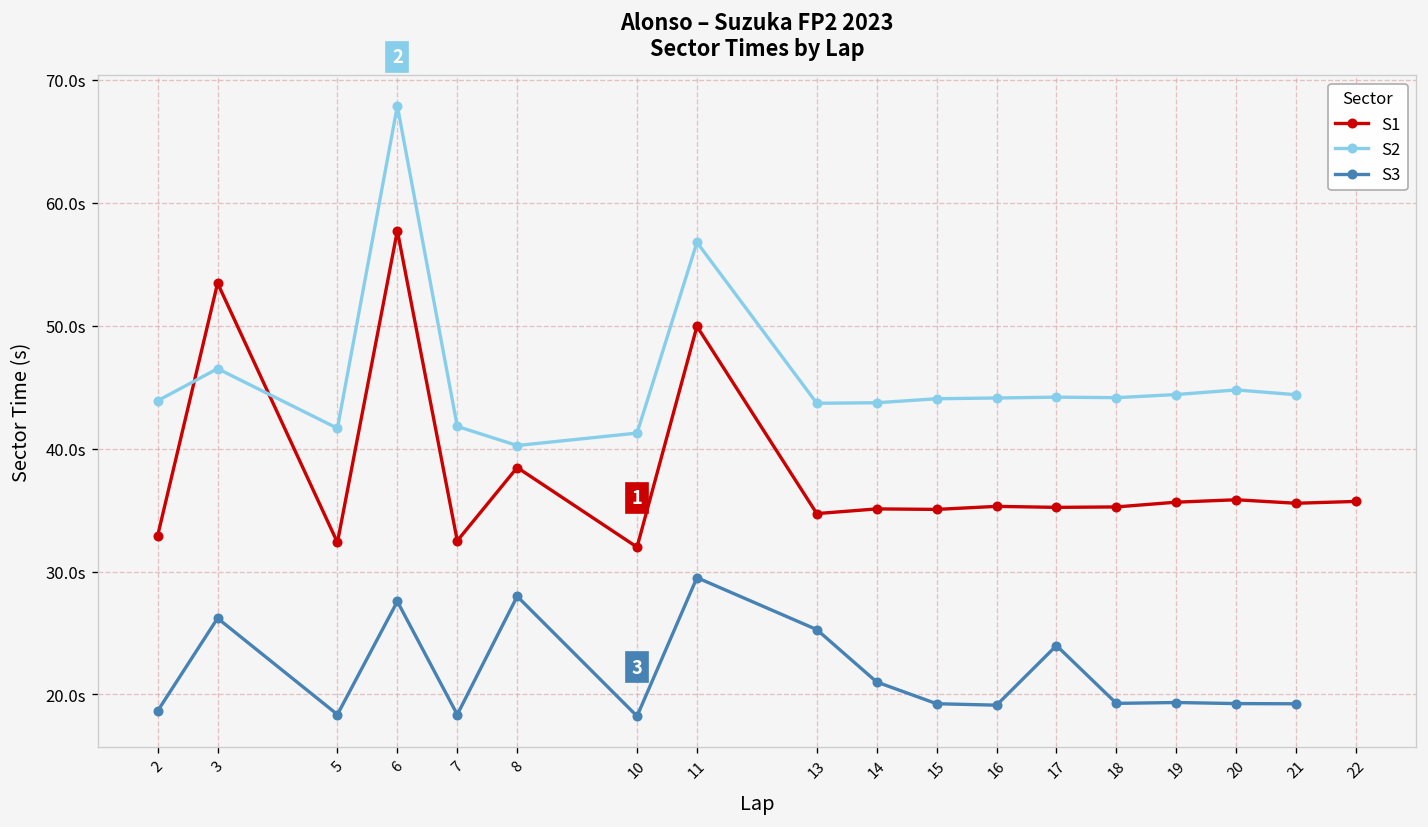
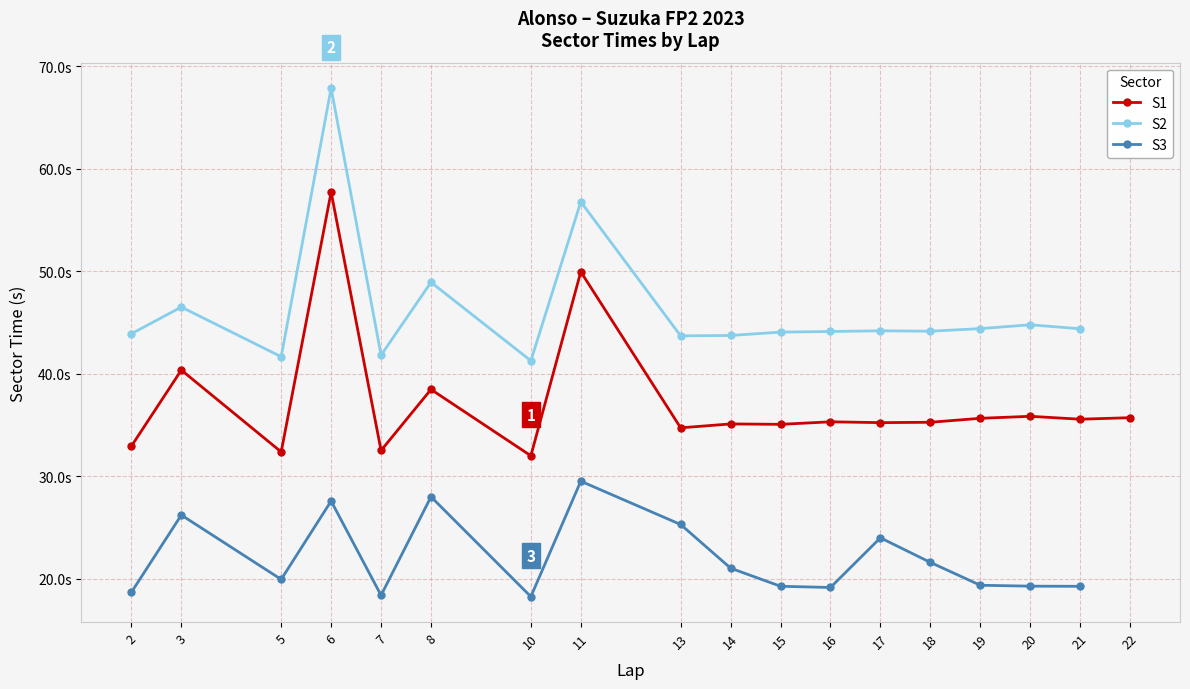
  {
    "S1": {
      "2": "32.9s",
-     "3": "53.5s",
+     "3": "40.4s",
      "5": "32.4s",
      "6": "57.7s",
      "7": "32.5s",
      "8": "38.5s",
      "10": "32.0s",
      "11": "50.0s",
      "13": "34.7s",
      "14": "35.1s",
      "15": "35.1s",
      "16": "35.3s",
      "17": "35.2s",
      "18": "35.3s",
      "19": "35.6s",
      "20": "35.8s",
      "21": "35.6s",
      "22": "35.7s"
    },
    "S2": {
      "2": "43.9s",
      "3": "46.5s",
      "5": "41.7s",
      "6": "67.9s",
      "7": "41.8s",
-     "8": "40.3s",
+     "8": "48.9s",
      "10": "41.3s",
      "11": "56.8s",
      "13": "43.7s",
      "14": "43.7s",
      "15": "44.1s",
      "16": "44.1s",
      "17": "44.2s",
      "18": "44.1s",
      "19": "44.4s",
      "20": "44.8s",
      "21": "44.4s"
    },
    "S3": {
      "2": "18.7s",
      "3": "26.2s",
-     "5": "18.4s",
+     "5": "19.9s",
      "6": "27.6s",
      "7": "18.4s",
      "8": "28.0s",
      "10": "18.2s",
      "11": "29.5s",
      "13": "25.3s",
      "14": "21.0s",
      "15": "19.2s",
      "16": "19.1s",
      "17": "24.0s",
-     "18": "19.3s",
+     "18": "21.6s",
      "19": "19.3s",
      "20": "19.3s",
      "21": "19.2s"
    }
  }
